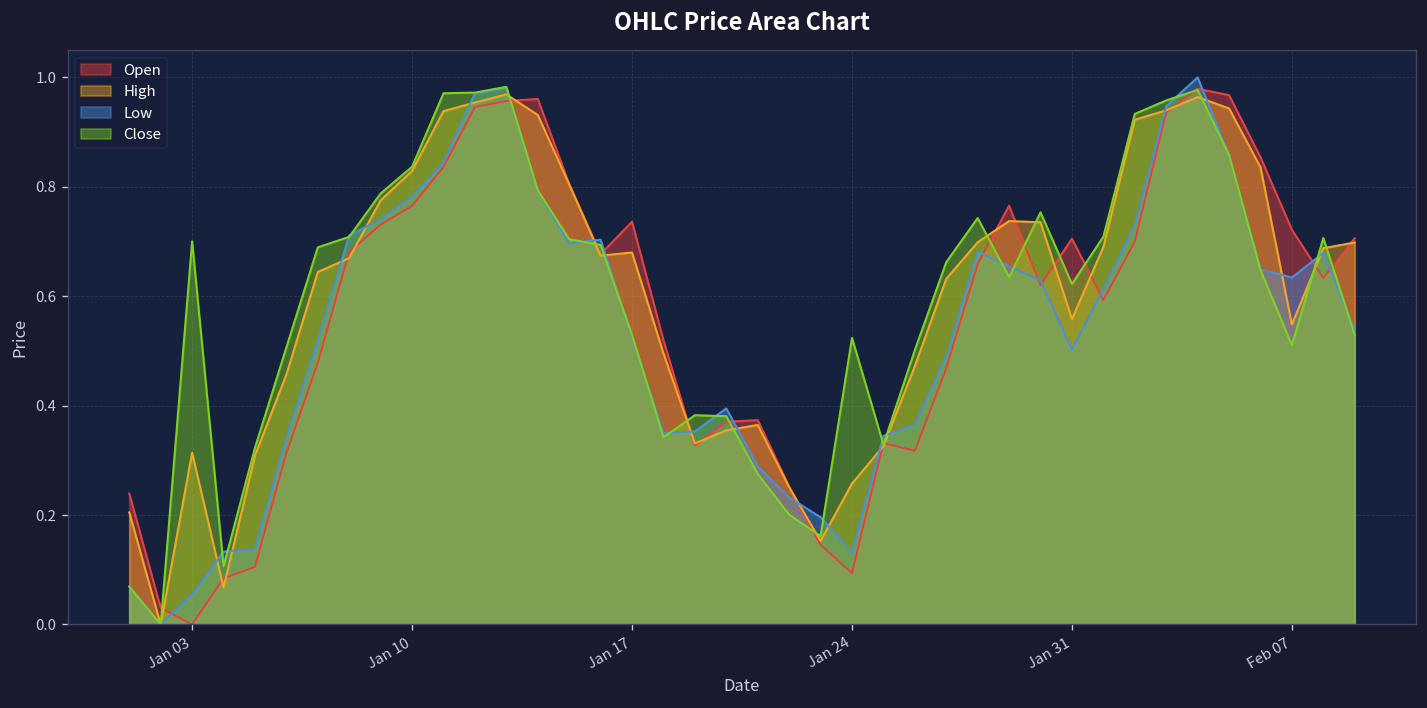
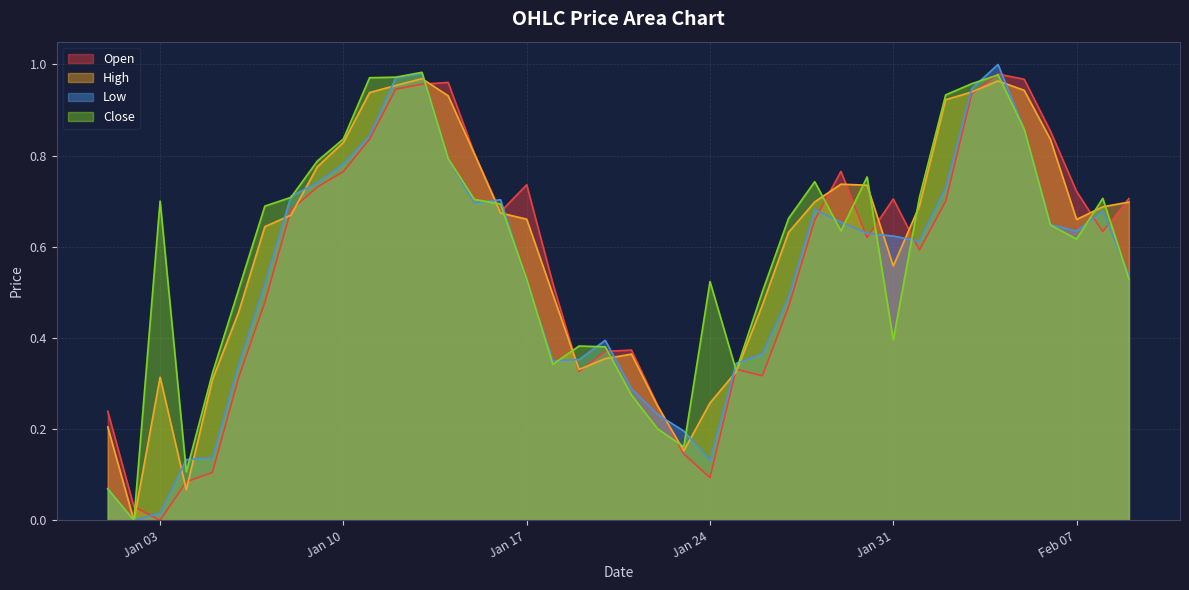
  {
    "Open": {
      "Jan 03": 0.00,
      "Jan 10": 0.77,
      "Jan 17": 0.74,
      "Jan 24": 0.09,
      "Jan 31": 0.71,
      "Feb 07": 0.72
    },
    "High": {
      "Jan 03": 0.31,
      "Jan 10": 0.83,
-     "Jan 17": 0.68,
+     "Jan 17": 0.66,
      "Jan 24": 0.26,
      "Jan 31": 0.56,
-     "Feb 07": 0.55
+     "Feb 07": 0.66
    },
    "Low": {
-     "Jan 03": 0.05,
+     "Jan 03": 0.02,
      "Jan 10": 0.78,
      "Jan 24": 0.13,
-     "Jan 31": 0.50,
+     "Jan 31": 0.62,
      "Feb 07": 0.63
    },
    "Close": {
      "Jan 03": 0.70,
      "Jan 10": 0.84,
      "Jan 24": 0.52,
-     "Jan 31": 0.62,
-     "Feb 07": 0.51
+     "Jan 31": 0.40,
+     "Feb 07": 0.62
    }
  }
